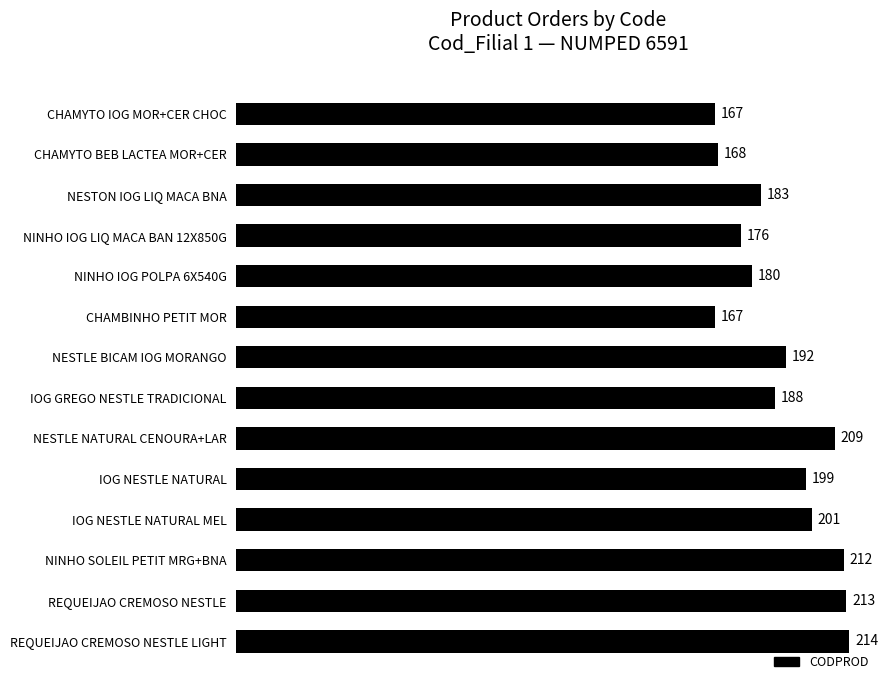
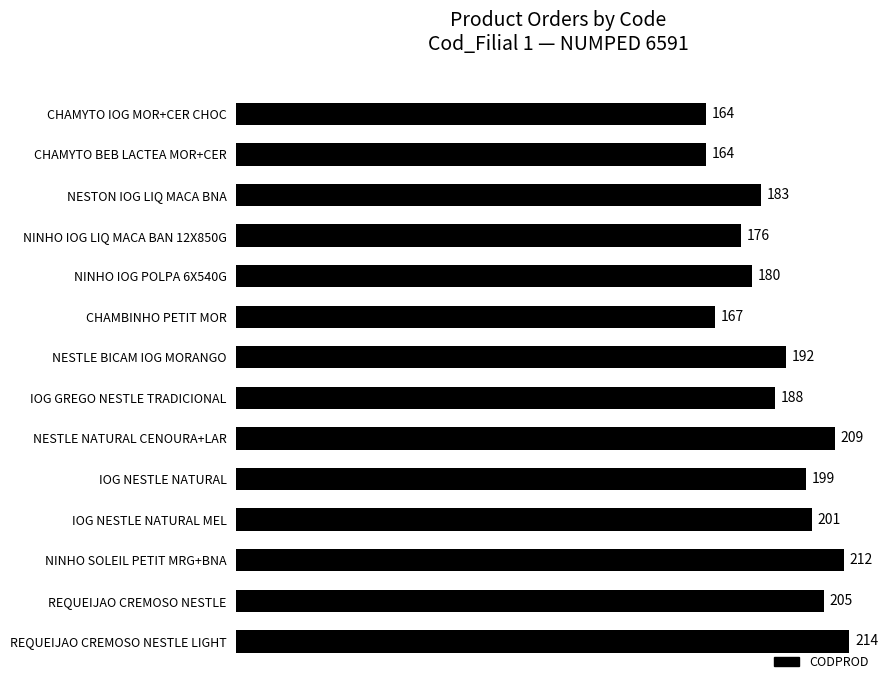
  {
-   "CHAMYTO IOG MOR+CER CHOC": 167,
-   "CHAMYTO BEB LACTEA MOR+CER": 168,
+   "CHAMYTO IOG MOR+CER CHOC": 164,
+   "CHAMYTO BEB LACTEA MOR+CER": 164,
    "NESTON IOG LIQ MACA BNA": 183,
    "NINHO IOG LIQ MACA BAN 12X850G": 176,
    "NINHO IOG POLPA 6X540G": 180,
    "CHAMBINHO PETIT MOR": 167,
    "NESTLE BICAM IOG MORANGO": 192,
    "IOG GREGO NESTLE TRADICIONAL": 188,
    "NESTLE NATURAL CENOURA+LAR": 209,
    "IOG NESTLE NATURAL": 199,
    "IOG NESTLE NATURAL MEL": 201,
    "NINHO SOLEIL PETIT MRG+BNA": 212,
-   "REQUEIJAO CREMOSO NESTLE": 213,
+   "REQUEIJAO CREMOSO NESTLE": 205,
    "REQUEIJAO CREMOSO NESTLE LIGHT": 214
  }
